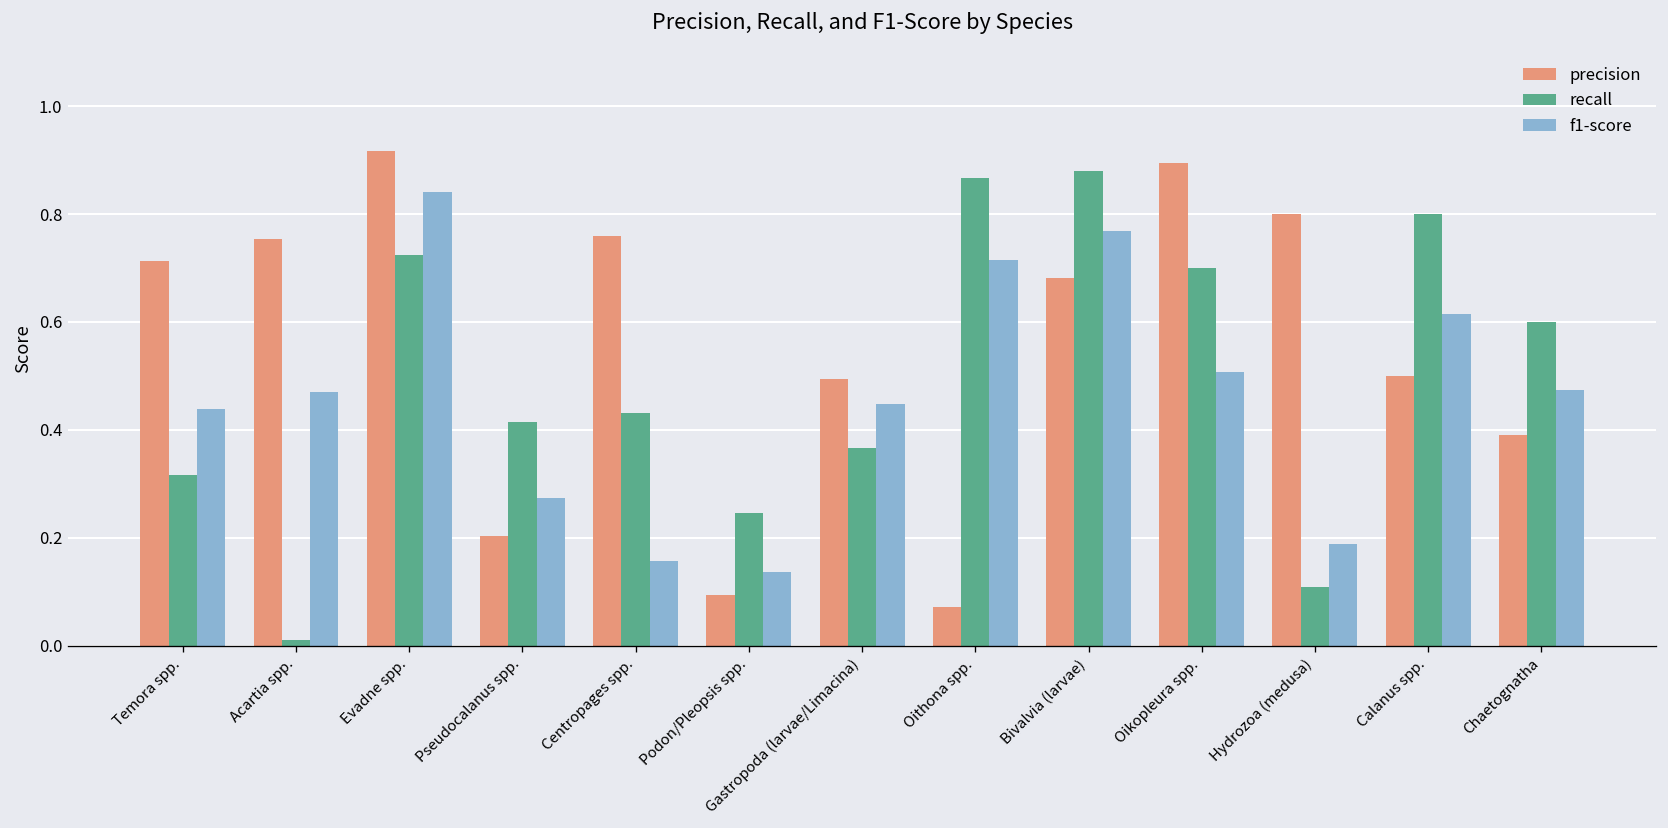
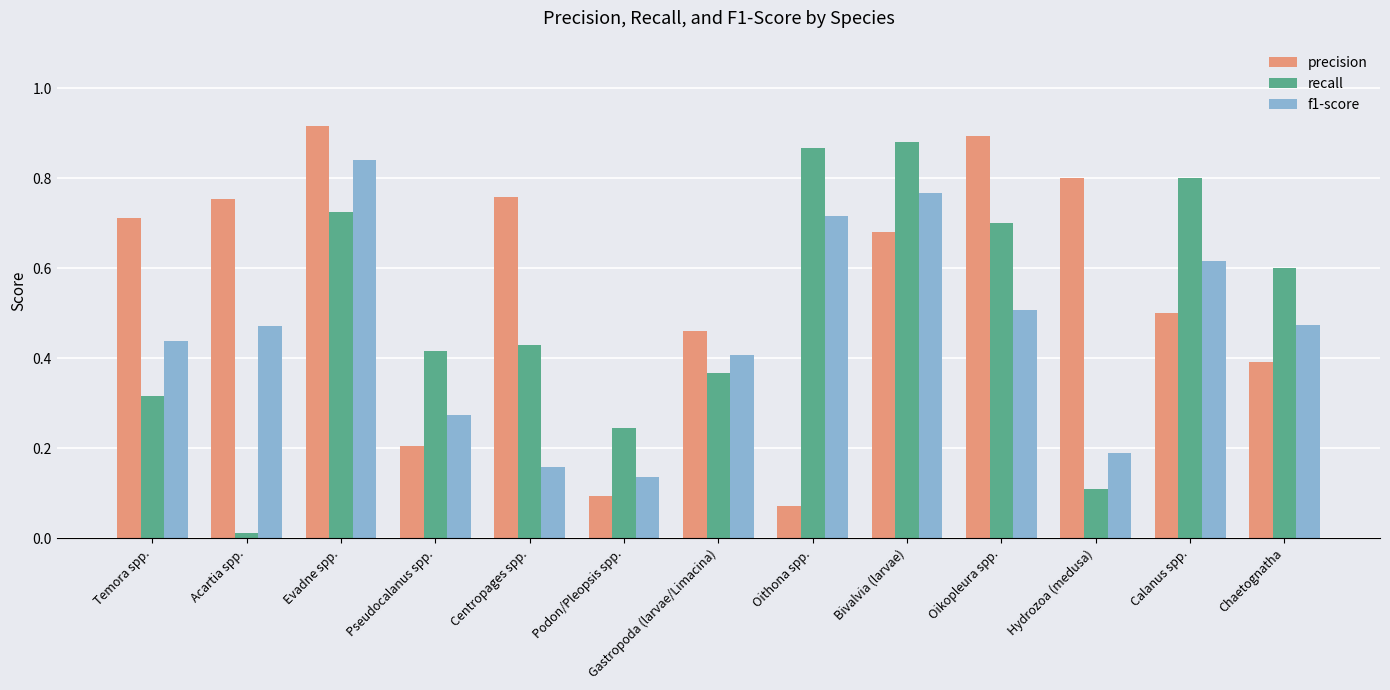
  {
    "precision": {
      "Temora spp.": 0.71,
      "Acartia spp.": 0.75,
      "Evadne spp.": 0.92,
      "Pseudocalanus spp.": 0.20,
      "Centropages spp.": 0.76,
      "Podon/Pleopsis spp.": 0.09,
-     "Gastropoda (larvae/Limacina)": 0.49,
+     "Gastropoda (larvae/Limacina)": 0.46,
      "Oithona spp.": 0.07,
      "Bivalvia (larvae)": 0.68,
      "Oikopleura spp.": 0.89,
      "Hydrozoa (medusa)": 0.80,
      "Calanus spp.": 0.50,
      "Chaetognatha": 0.39
    },
    "recall": {
      "Temora spp.": 0.32,
      "Acartia spp.": 0.01,
      "Evadne spp.": 0.72,
      "Pseudocalanus spp.": 0.42,
      "Centropages spp.": 0.43,
      "Podon/Pleopsis spp.": 0.25,
      "Gastropoda (larvae/Limacina)": 0.37,
      "Oithona spp.": 0.87,
      "Bivalvia (larvae)": 0.88,
      "Oikopleura spp.": 0.70,
      "Hydrozoa (medusa)": 0.11,
      "Calanus spp.": 0.80,
      "Chaetognatha": 0.60
    },
    "f1-score": {
      "Temora spp.": 0.44,
      "Acartia spp.": 0.47,
      "Evadne spp.": 0.84,
      "Pseudocalanus spp.": 0.27,
      "Centropages spp.": 0.16,
      "Podon/Pleopsis spp.": 0.14,
-     "Gastropoda (larvae/Limacina)": 0.45,
+     "Gastropoda (larvae/Limacina)": 0.41,
      "Oithona spp.": 0.72,
      "Bivalvia (larvae)": 0.77,
      "Oikopleura spp.": 0.51,
      "Hydrozoa (medusa)": 0.19,
      "Calanus spp.": 0.62,
      "Chaetognatha": 0.47
    }
  }
